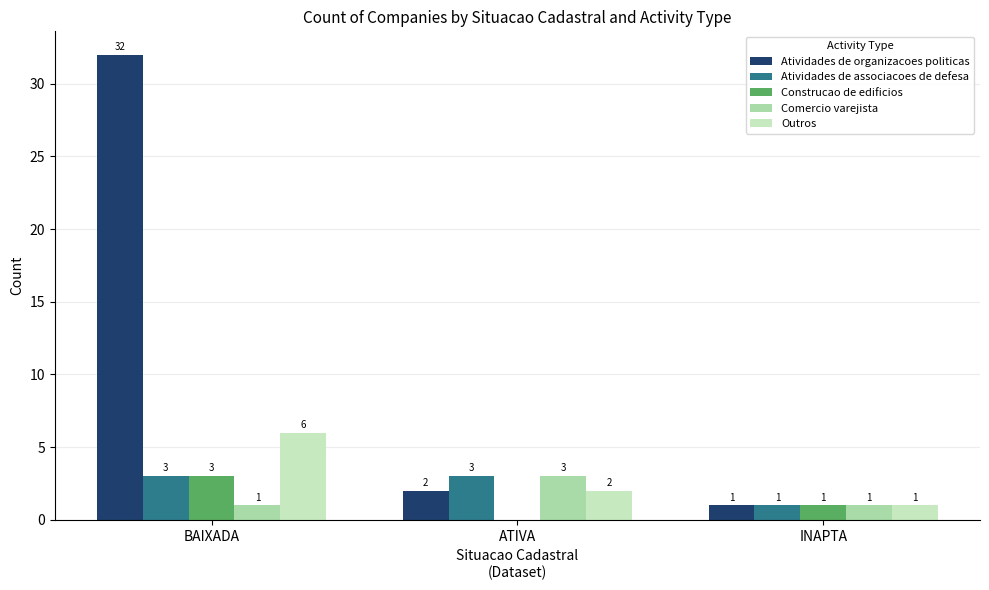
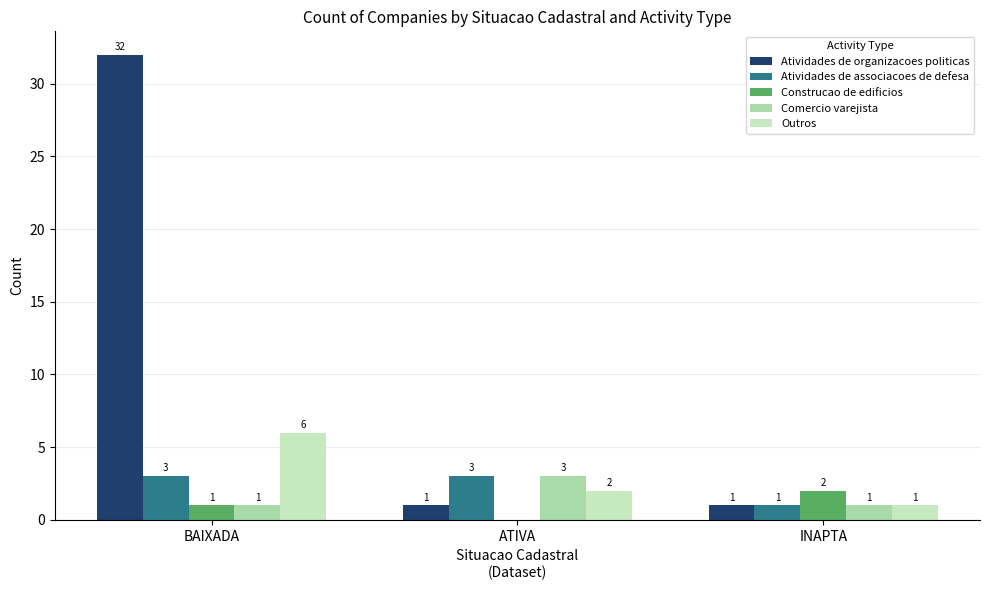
  {
    "Atividades de organizacoes politicas": {
      "BAIXADA": 32,
-     "ATIVA": 2,
+     "ATIVA": 1,
      "INAPTA": 1
    },
    "Atividades de associacoes de defesa": {
      "BAIXADA": 3,
      "ATIVA": 3,
      "INAPTA": 1
    },
    "Construcao de edificios": {
-     "BAIXADA": 3,
-     "INAPTA": 1
+     "BAIXADA": 1,
+     "INAPTA": 2
    }
  }
